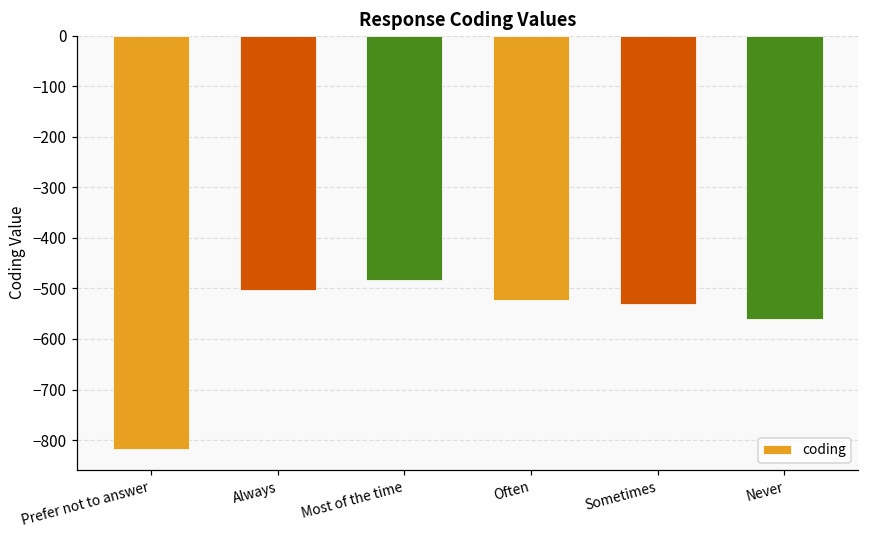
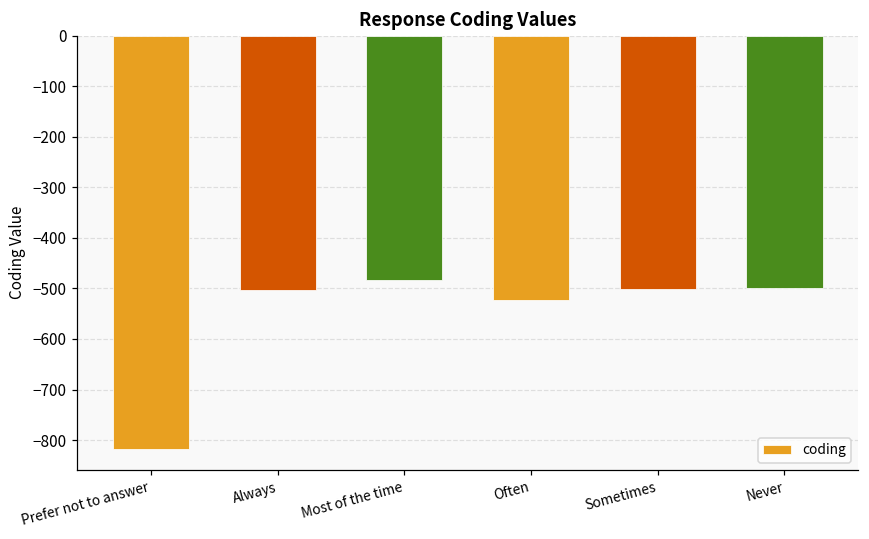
  {
    "Prefer not to answer": -820,
    "Always": -500,
    "Most of the time": -480,
    "Often": -520,
-   "Sometimes": -530,
-   "Never": -560
+   "Sometimes": -500,
+   "Never": -500
  }
